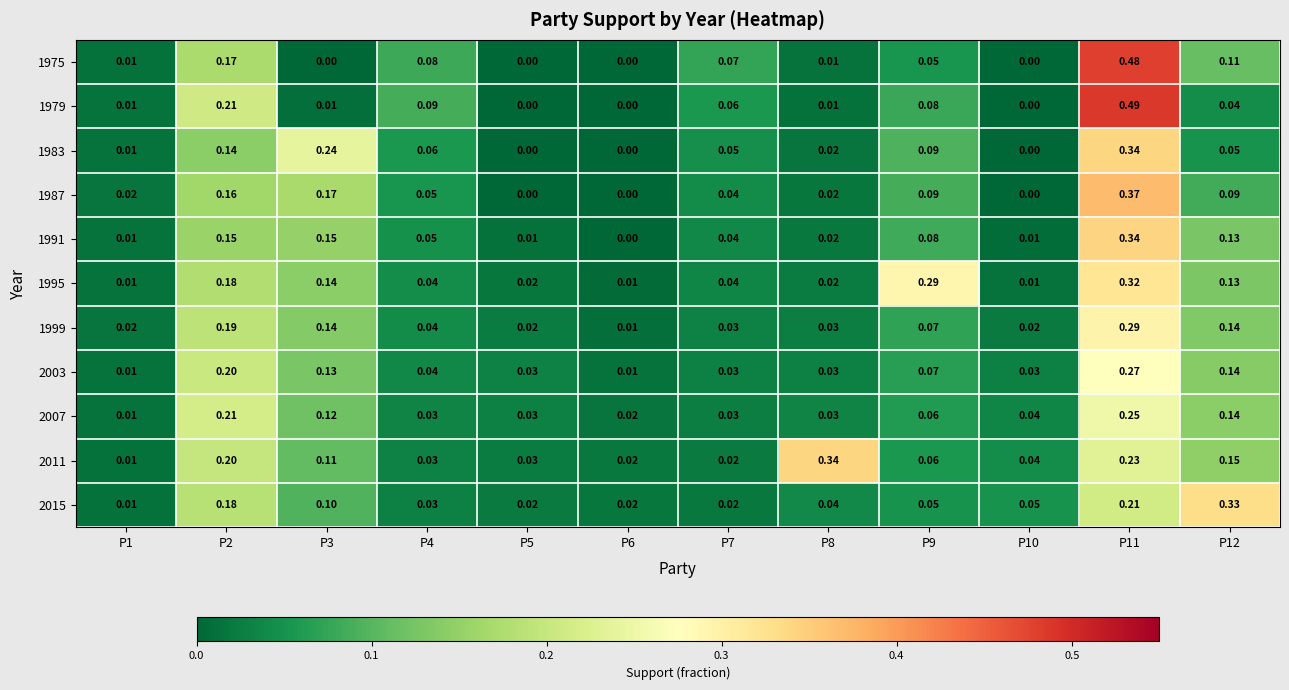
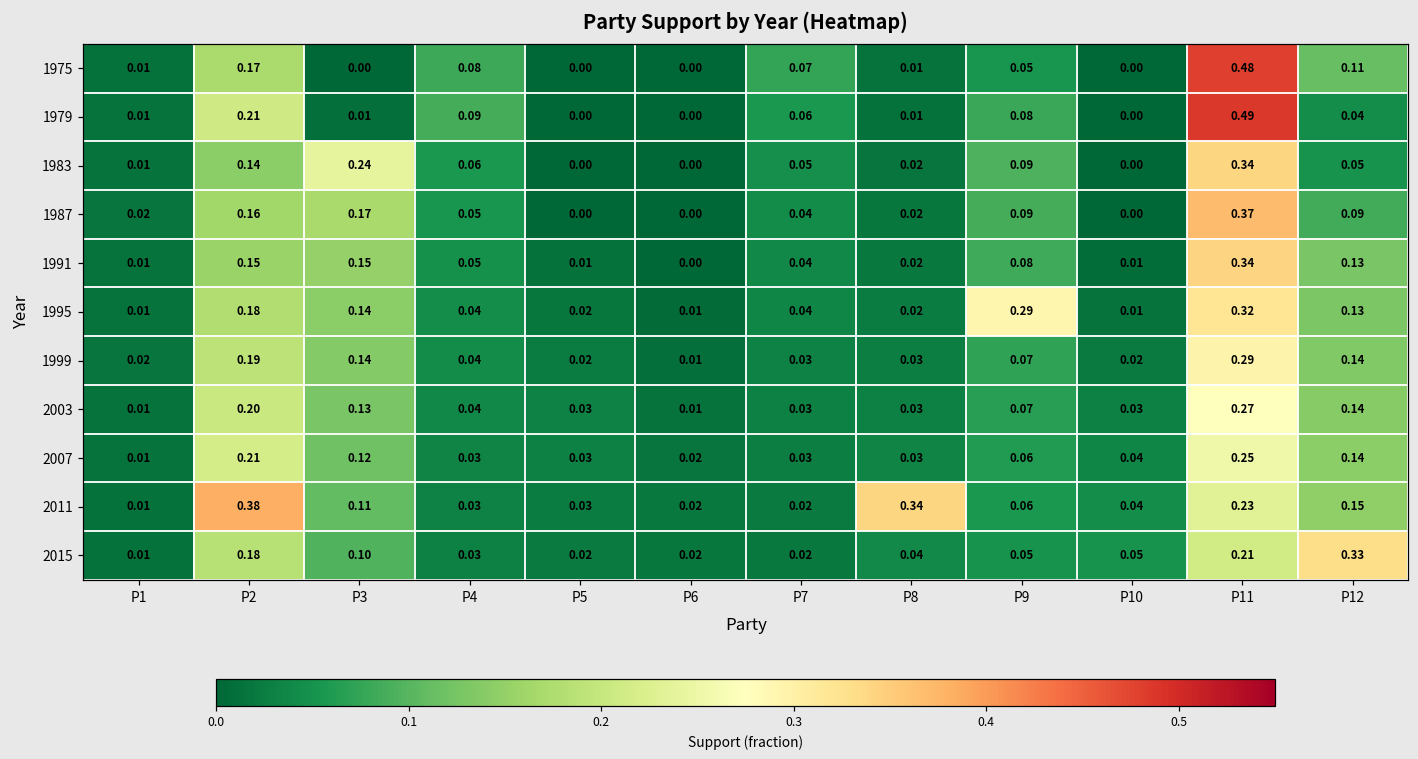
  {
    "1975": {
      "P1": 0.01,
      "P2": 0.17,
      "P3": 0.00,
      "P4": 0.08,
      "P5": 0.00,
      "P6": 0.00,
      "P7": 0.07,
      "P8": 0.01,
      "P9": 0.05,
      "P10": 0.00,
      "P11": 0.48,
      "P12": 0.11
    },
    "1979": {
      "P1": 0.01,
      "P2": 0.21,
      "P3": 0.01,
      "P4": 0.09,
      "P5": 0.00,
      "P6": 0.00,
      "P7": 0.06,
      "P8": 0.01,
      "P9": 0.08,
      "P10": 0.00,
      "P11": 0.49,
      "P12": 0.04
    },
    "1983": {
      "P1": 0.01,
      "P2": 0.14,
      "P3": 0.24,
      "P4": 0.06,
      "P5": 0.00,
      "P6": 0.00,
      "P7": 0.05,
      "P8": 0.02,
      "P9": 0.09,
      "P10": 0.00,
      "P11": 0.34,
      "P12": 0.05
    },
    "1987": {
      "P1": 0.02,
      "P2": 0.16,
      "P3": 0.17,
      "P4": 0.05,
      "P5": 0.00,
      "P6": 0.00,
      "P7": 0.04,
      "P8": 0.02,
      "P9": 0.09,
      "P10": 0.00,
      "P11": 0.37,
      "P12": 0.09
    },
    "1991": {
      "P1": 0.01,
      "P2": 0.15,
      "P3": 0.15,
      "P4": 0.05,
      "P5": 0.01,
      "P6": 0.00,
      "P7": 0.04,
      "P8": 0.02,
      "P9": 0.08,
      "P10": 0.01,
      "P11": 0.34,
      "P12": 0.13
    },
    "1995": {
      "P1": 0.01,
      "P2": 0.18,
      "P3": 0.14,
      "P4": 0.04,
      "P5": 0.02,
      "P6": 0.01,
      "P7": 0.04,
      "P8": 0.02,
      "P9": 0.29,
      "P10": 0.01,
      "P11": 0.32,
      "P12": 0.13
    },
    "1999": {
      "P1": 0.02,
      "P2": 0.19,
      "P3": 0.14,
      "P4": 0.04,
      "P5": 0.02,
      "P6": 0.01,
      "P7": 0.03,
      "P8": 0.03,
      "P9": 0.07,
      "P10": 0.02,
      "P11": 0.29,
      "P12": 0.14
    },
    "2003": {
      "P1": 0.01,
      "P2": 0.20,
      "P3": 0.13,
      "P4": 0.04,
      "P5": 0.03,
      "P6": 0.01,
      "P7": 0.03,
      "P8": 0.03,
      "P9": 0.07,
      "P10": 0.03,
      "P11": 0.27,
      "P12": 0.14
    },
    "2007": {
      "P1": 0.01,
      "P2": 0.21,
      "P3": 0.12,
      "P4": 0.03,
      "P5": 0.03,
      "P6": 0.02,
      "P7": 0.03,
      "P8": 0.03,
      "P9": 0.06,
      "P10": 0.04,
      "P11": 0.25,
      "P12": 0.14
    },
    "2011": {
      "P1": 0.01,
-     "P2": 0.20,
+     "P2": 0.38,
      "P3": 0.11,
      "P4": 0.03,
      "P5": 0.03,
      "P6": 0.02,
      "P7": 0.02,
      "P8": 0.34,
      "P9": 0.06,
      "P10": 0.04,
      "P11": 0.23,
      "P12": 0.15
    },
    "2015": {
      "P1": 0.01,
      "P2": 0.18,
      "P3": 0.10,
      "P4": 0.03,
      "P5": 0.02,
      "P6": 0.02,
      "P7": 0.02,
      "P8": 0.04,
      "P9": 0.05,
      "P10": 0.05,
      "P11": 0.21,
      "P12": 0.33
    }
  }
